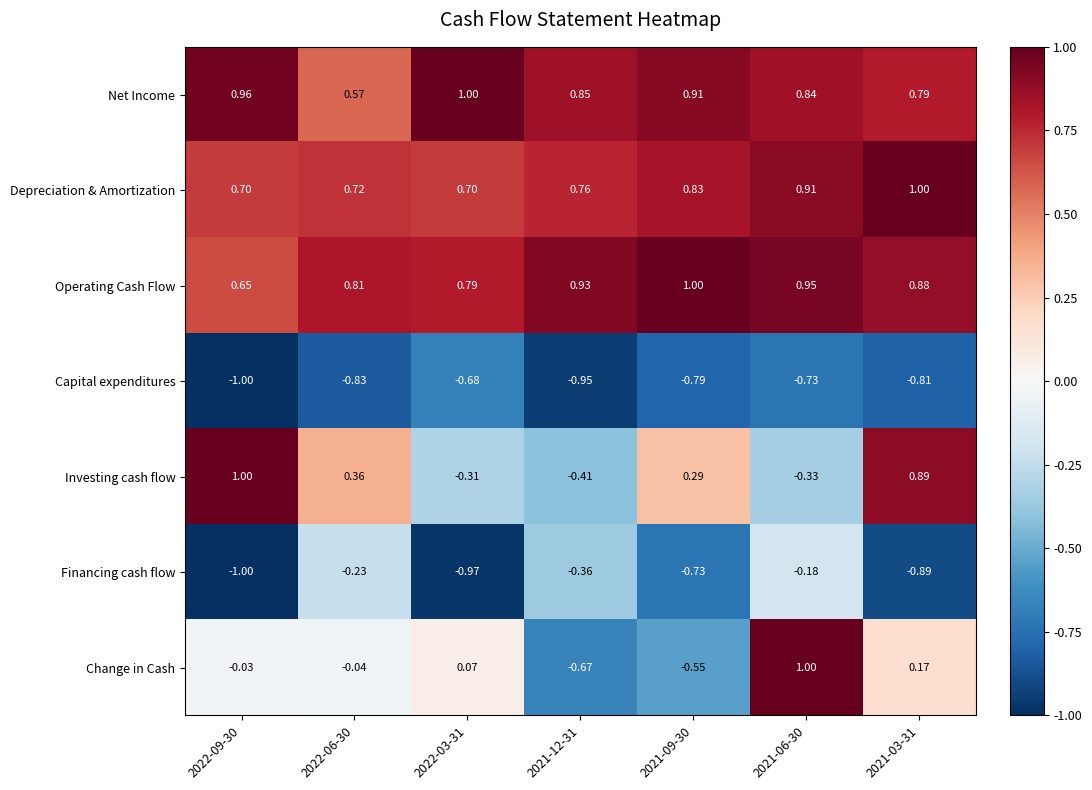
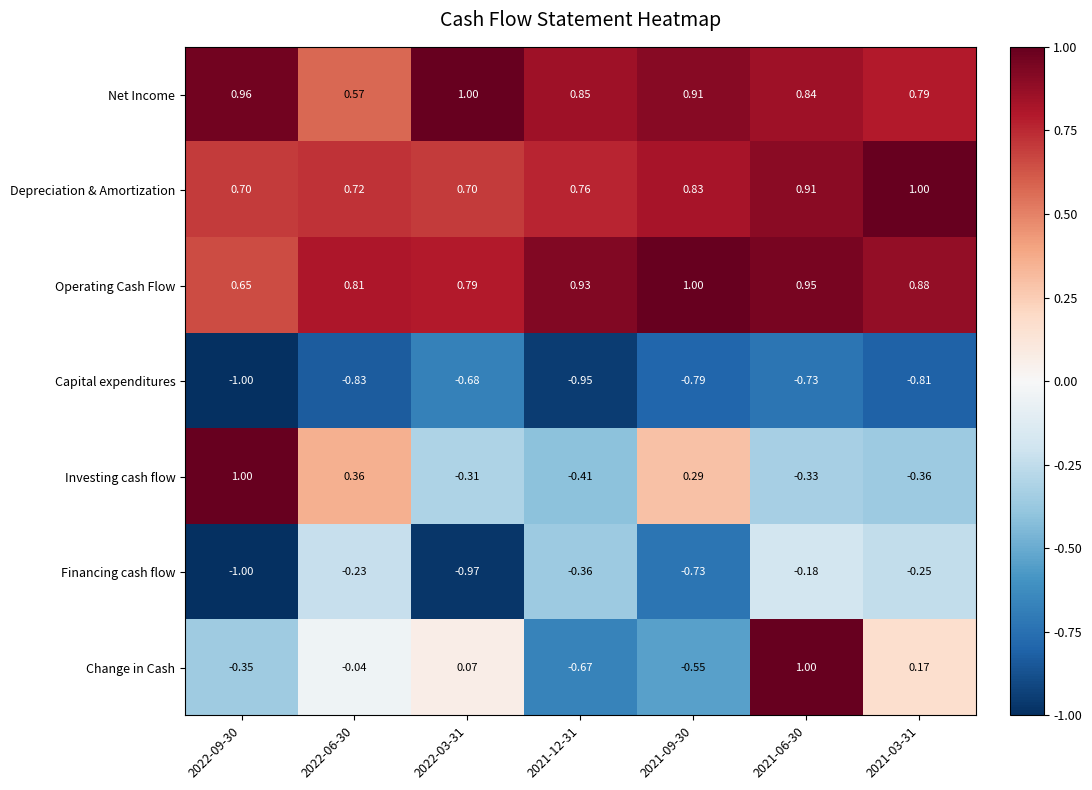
  {
    "Net Income": {
      "2022-09-30": 0.96,
      "2022-06-30": 0.57,
      "2022-03-31": 1.00,
      "2021-12-31": 0.85,
      "2021-09-30": 0.91,
      "2021-06-30": 0.84,
      "2021-03-31": 0.79
    },
    "Depreciation & Amortization": {
      "2022-09-30": 0.70,
      "2022-06-30": 0.72,
      "2022-03-31": 0.70,
      "2021-12-31": 0.76,
      "2021-09-30": 0.83,
      "2021-06-30": 0.91,
      "2021-03-31": 1.00
    },
    "Operating Cash Flow": {
      "2022-09-30": 0.65,
      "2022-06-30": 0.81,
      "2022-03-31": 0.79,
      "2021-12-31": 0.93,
      "2021-09-30": 1.00,
      "2021-06-30": 0.95,
      "2021-03-31": 0.88
    },
    "Capital expenditures": {
      "2022-09-30": -1.00,
      "2022-06-30": -0.83,
      "2022-03-31": -0.68,
      "2021-12-31": -0.95,
      "2021-09-30": -0.79,
      "2021-06-30": -0.73,
      "2021-03-31": -0.81
    },
    "Investing cash flow": {
      "2022-09-30": 1.00,
      "2022-06-30": 0.36,
      "2022-03-31": -0.31,
      "2021-12-31": -0.41,
      "2021-09-30": 0.29,
      "2021-06-30": -0.33,
-     "2021-03-31": 0.89
+     "2021-03-31": -0.36
    },
    "Financing cash flow": {
      "2022-09-30": -1.00,
      "2022-06-30": -0.23,
      "2022-03-31": -0.97,
      "2021-12-31": -0.36,
      "2021-09-30": -0.73,
      "2021-06-30": -0.18,
-     "2021-03-31": -0.89
+     "2021-03-31": -0.25
    },
    "Change in Cash": {
-     "2022-09-30": -0.03,
+     "2022-09-30": -0.35,
      "2022-06-30": -0.04,
      "2022-03-31": 0.07,
      "2021-12-31": -0.67,
      "2021-09-30": -0.55,
      "2021-06-30": 1.00,
      "2021-03-31": 0.17
    }
  }
